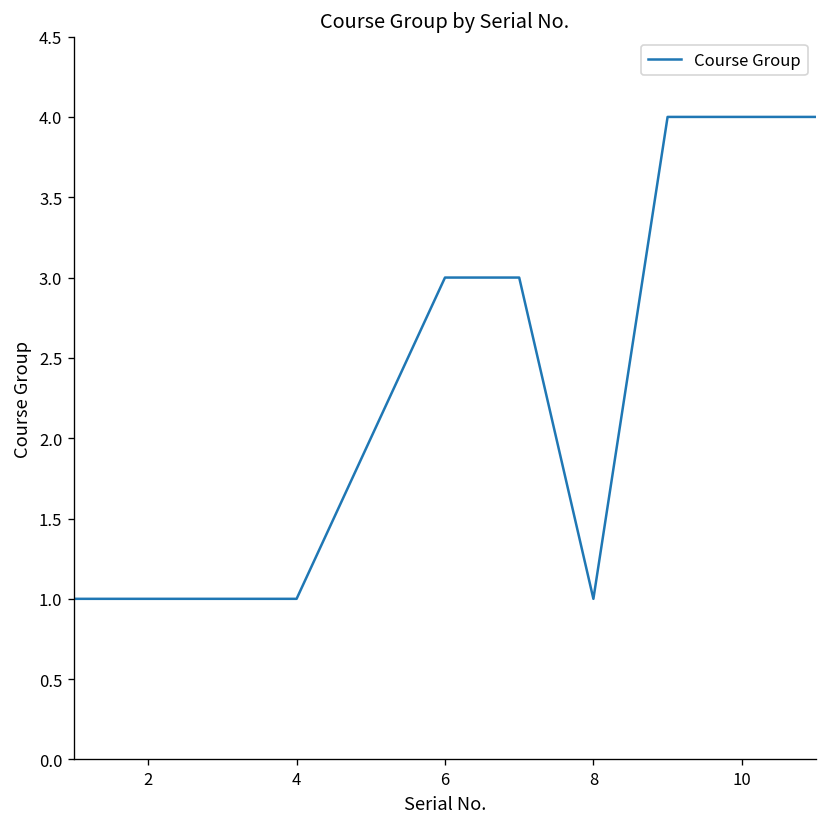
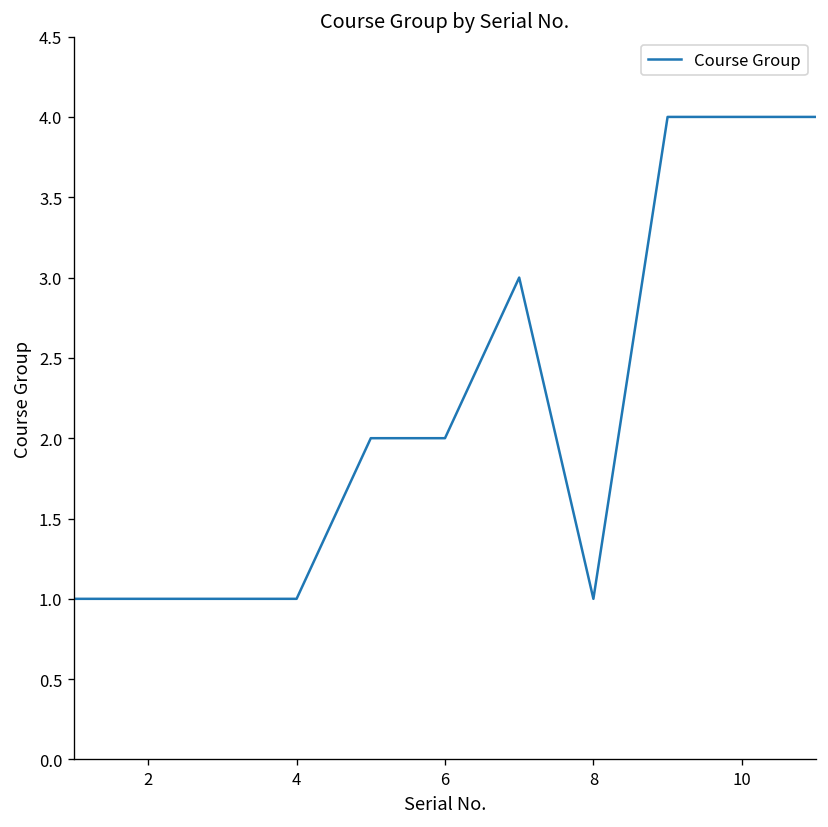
  {
    "2": 1,
    "4": 1,
-   "6": 3,
+   "6": 2,
    "8": 1,
    "10": 4
  }
